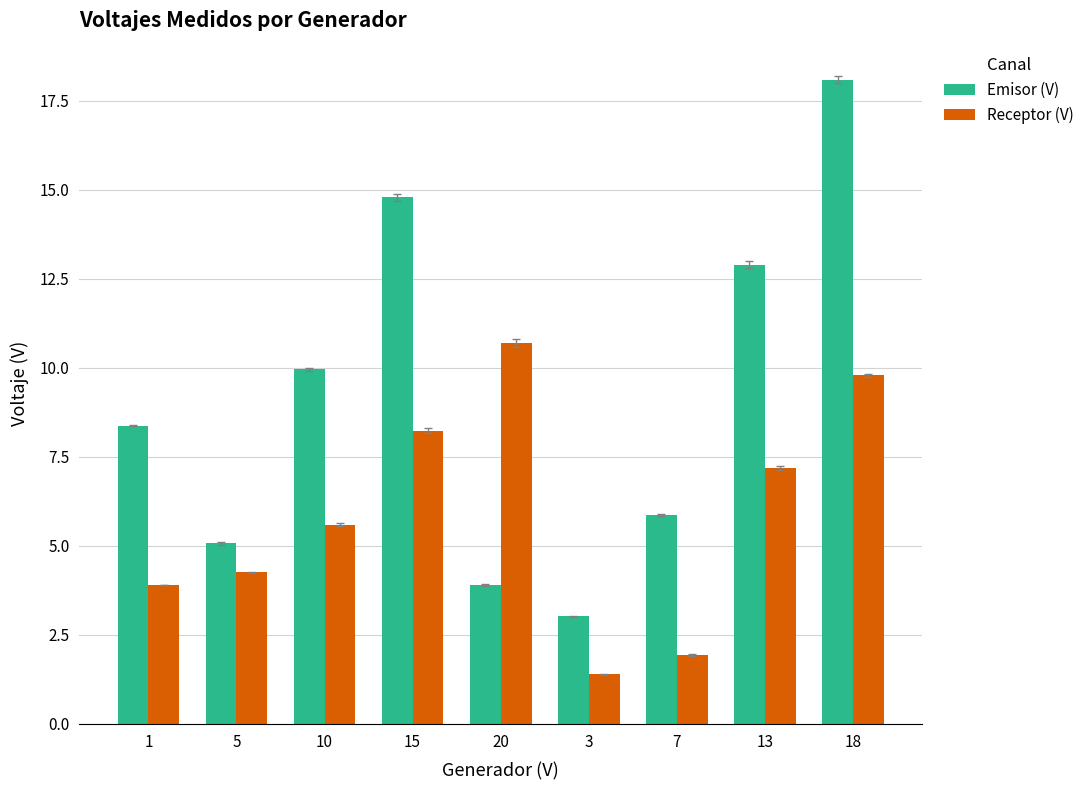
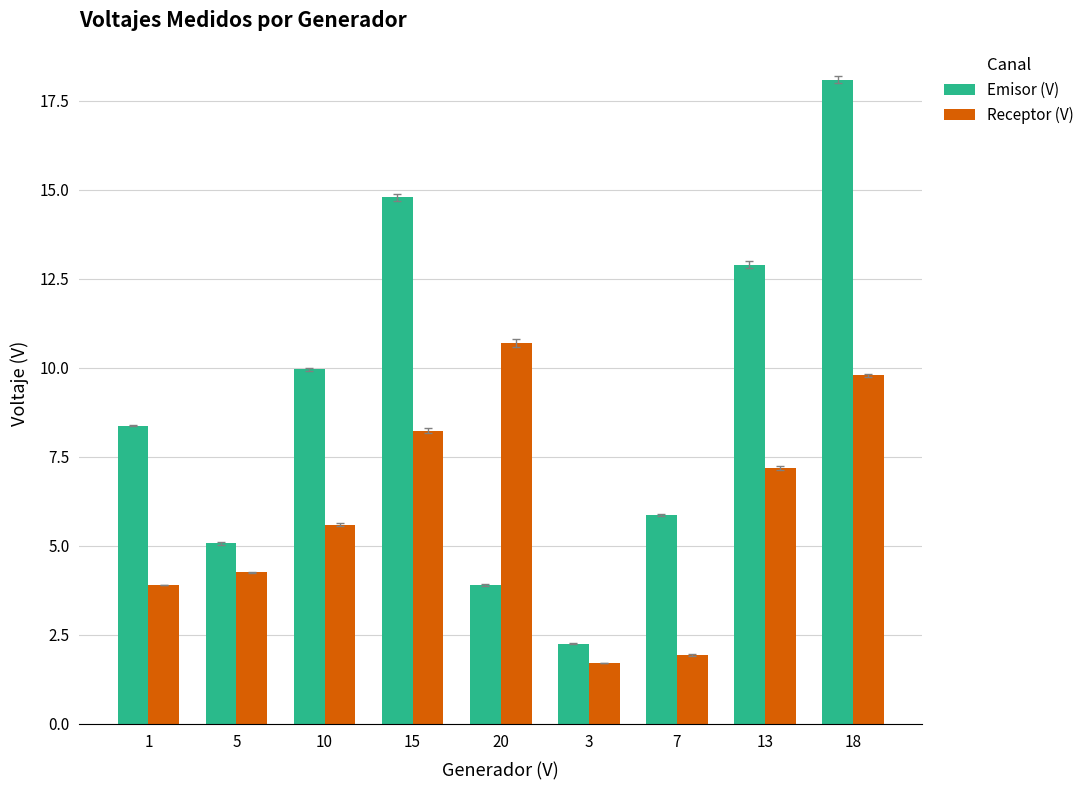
  {
    "Emisor (V)": {
      "1": 8.4,
      "5": 5.1,
      "10": 10.0,
      "15": 14.8,
      "20": 3.9,
-     "3": 3.0,
+     "3": 2.3,
      "7": 5.9,
      "13": 12.9,
      "18": 18.1
    },
    "Receptor (V)": {
      "1": 3.9,
      "5": 4.3,
      "10": 5.6,
      "15": 8.2,
      "20": 10.7,
-     "3": 1.4,
+     "3": 1.7,
      "7": 1.9,
      "13": 7.2,
      "18": 9.8
    }
  }
